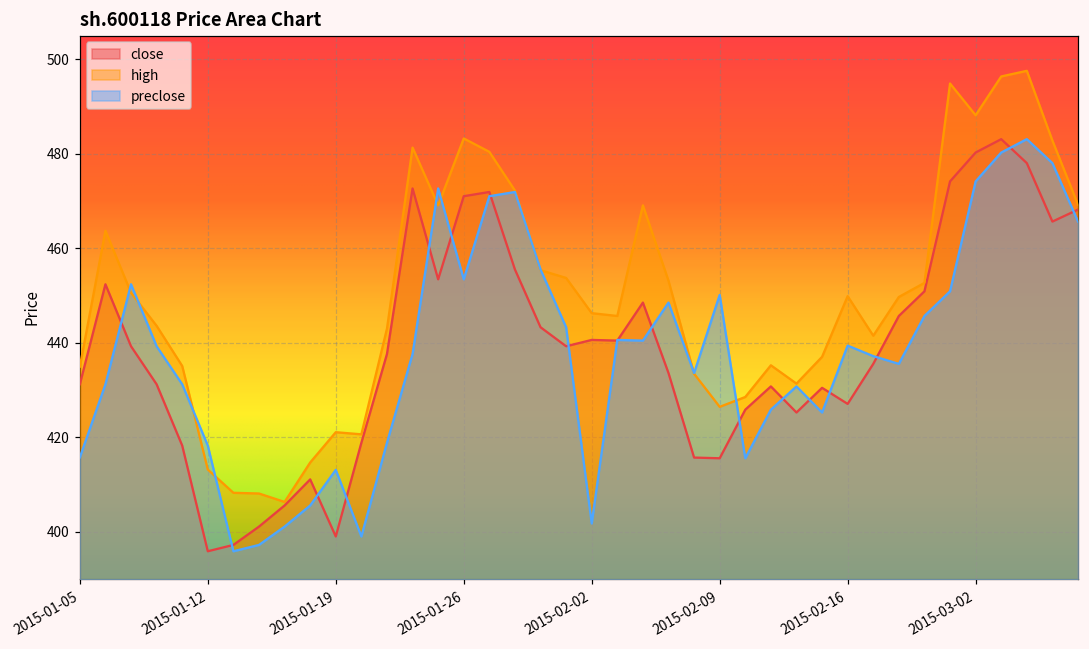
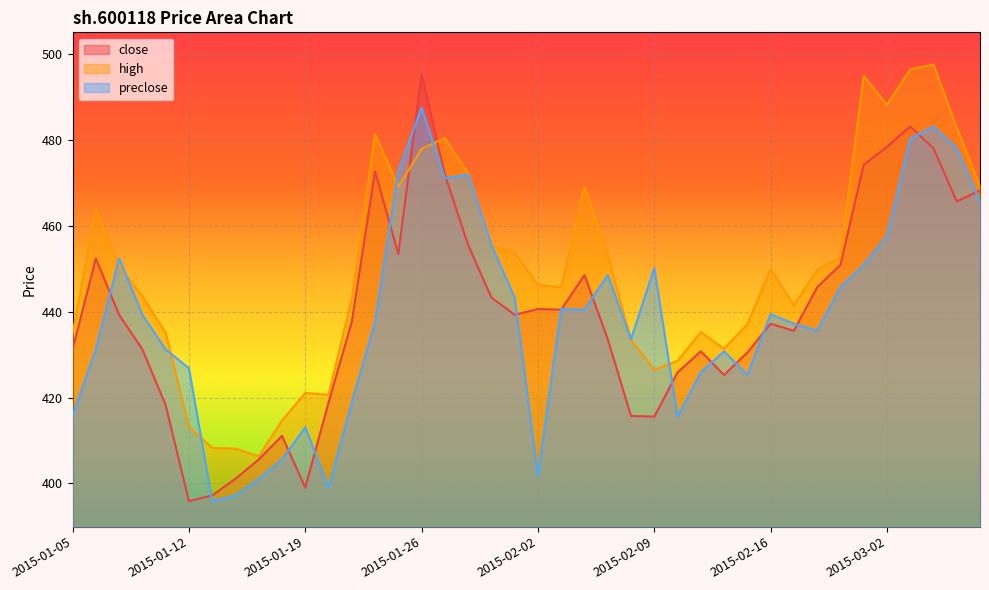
  {
    "close": {
      "2015-01-05": 431,
      "2015-01-12": 396,
      "2015-01-19": 399,
-     "2015-01-26": 471,
+     "2015-01-26": 495,
      "2015-02-02": 441,
      "2015-02-09": 416,
-     "2015-02-16": 427,
-     "2015-03-02": 480
+     "2015-02-16": 437,
+     "2015-03-02": 478
    },
    "high": {
      "2015-01-05": 435,
      "2015-01-12": 413,
      "2015-01-19": 421,
-     "2015-01-26": 483,
+     "2015-01-26": 478,
      "2015-02-02": 446,
      "2015-02-09": 426,
      "2015-02-16": 450,
      "2015-03-02": 488
    },
    "preclose": {
      "2015-01-05": 416,
-     "2015-01-12": 418,
+     "2015-01-12": 427,
      "2015-01-19": 413,
-     "2015-01-26": 453,
+     "2015-01-26": 487,
      "2015-02-02": 402,
      "2015-02-09": 450,
      "2015-02-16": 439,
-     "2015-03-02": 474
+     "2015-03-02": 458
    }
  }
